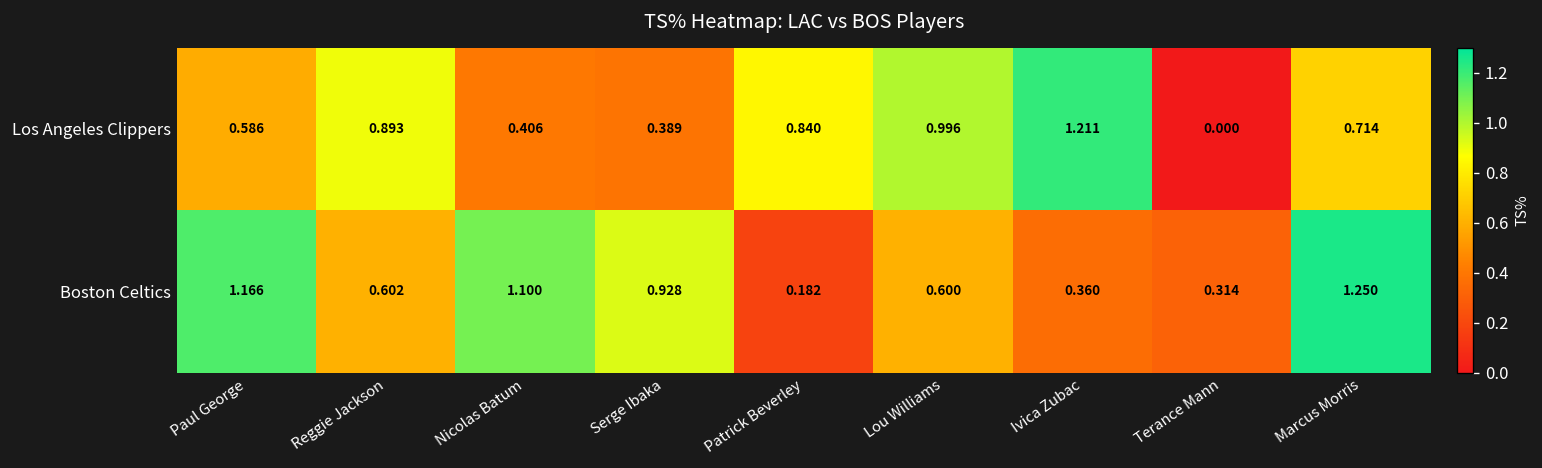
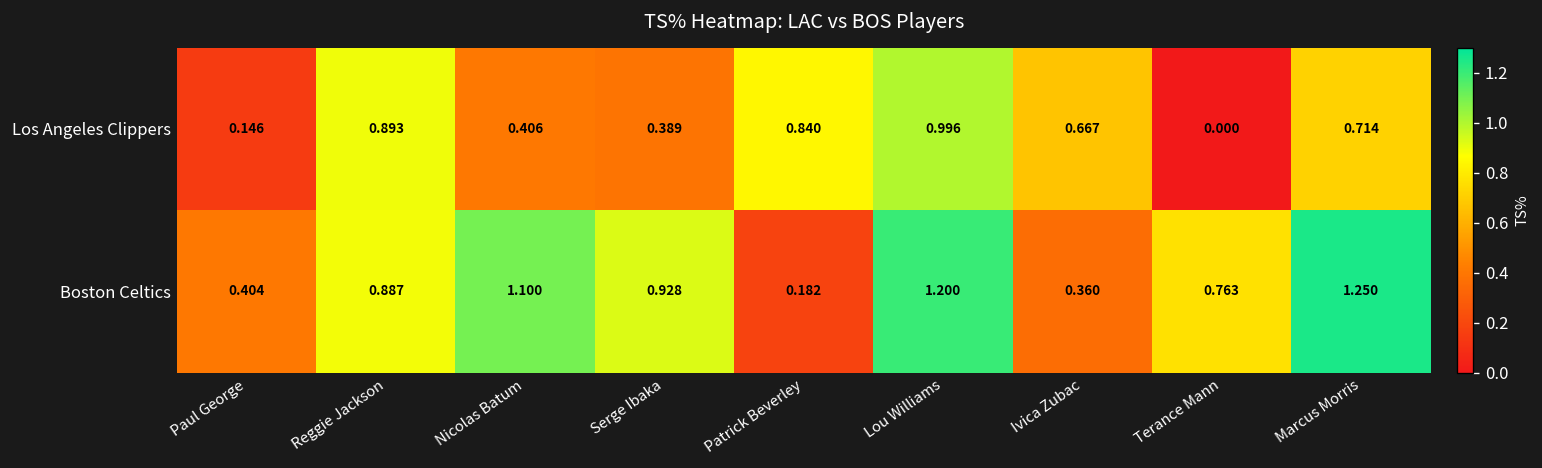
  {
    "Los Angeles Clippers": {
-     "Paul George": 0.586,
+     "Paul George": 0.146,
      "Reggie Jackson": 0.893,
      "Nicolas Batum": 0.406,
      "Serge Ibaka": 0.389,
      "Patrick Beverley": 0.840,
      "Lou Williams": 0.996,
-     "Ivica Zubac": 1.211,
+     "Ivica Zubac": 0.667,
      "Terance Mann": 0.000,
      "Marcus Morris": 0.714
    },
    "Boston Celtics": {
-     "Paul George": 1.166,
-     "Reggie Jackson": 0.602,
+     "Paul George": 0.404,
+     "Reggie Jackson": 0.887,
      "Nicolas Batum": 1.100,
      "Serge Ibaka": 0.928,
      "Patrick Beverley": 0.182,
-     "Lou Williams": 0.600,
+     "Lou Williams": 1.200,
      "Ivica Zubac": 0.360,
-     "Terance Mann": 0.314,
+     "Terance Mann": 0.763,
      "Marcus Morris": 1.250
    }
  }
